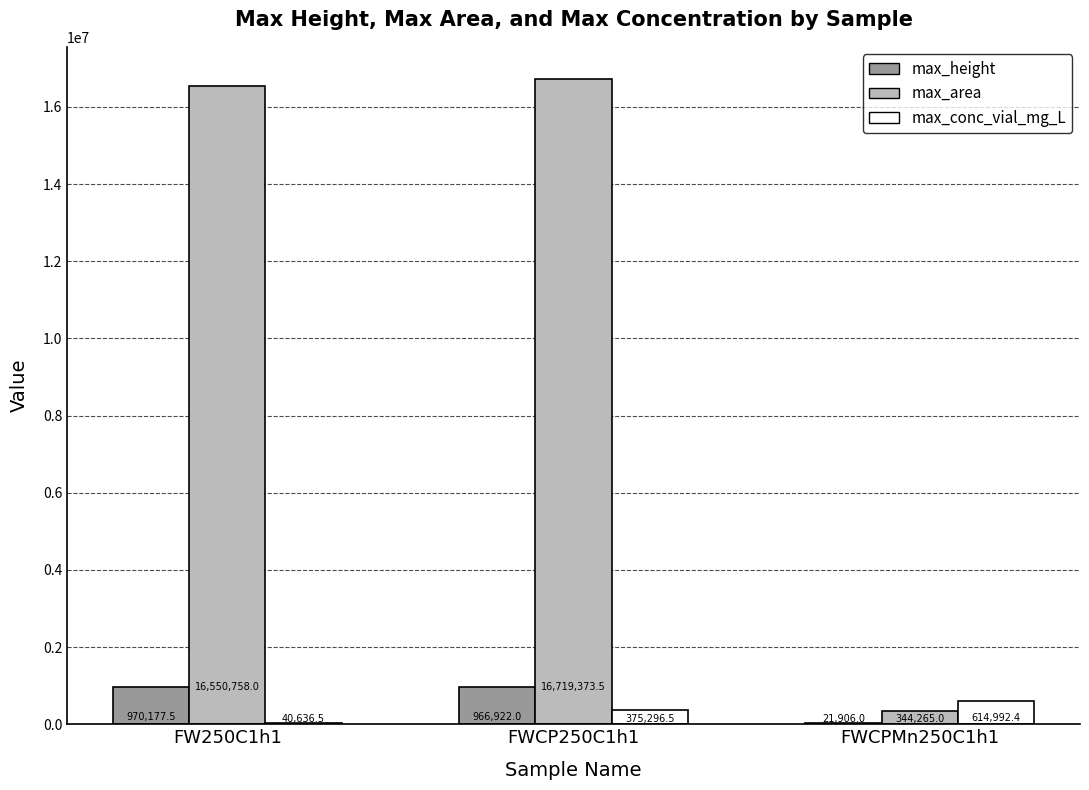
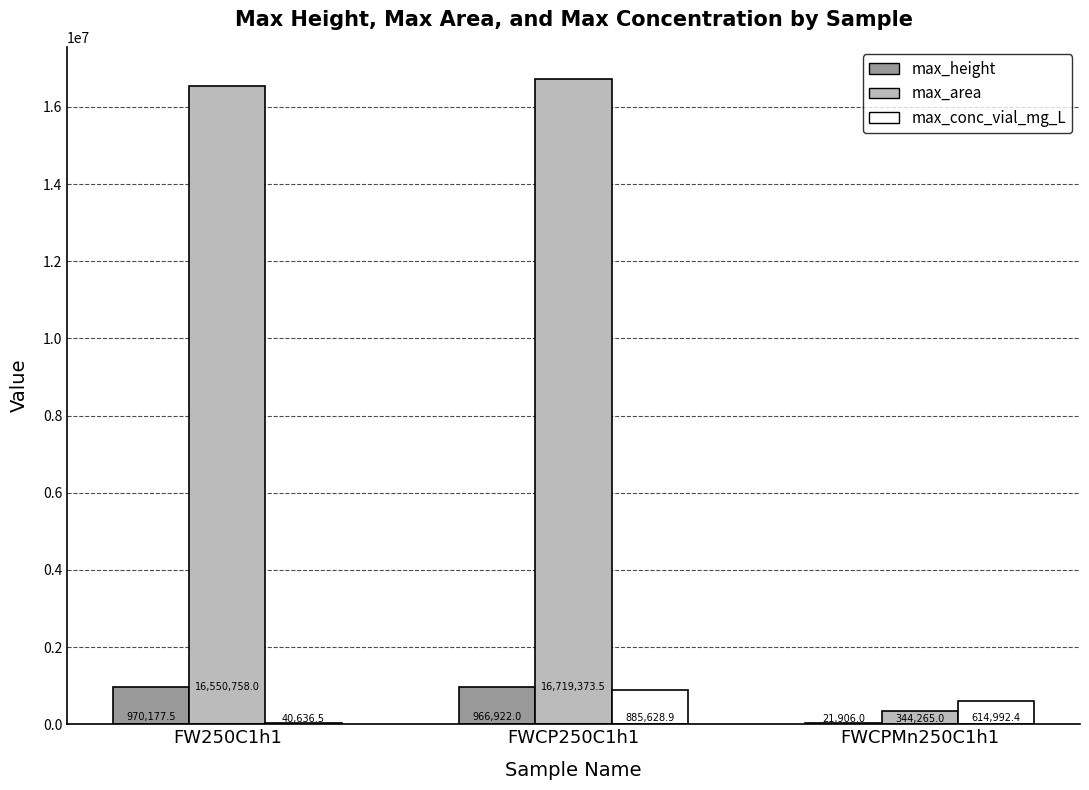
  {
    "max_conc_vial_mg_L": {
      "FW250C1h1": "40,636.5",
-     "FWCP250C1h1": "375,296.5",
+     "FWCP250C1h1": "885,628.9",
      "FWCPMn250C1h1": "614,992.4"
    }
  }
